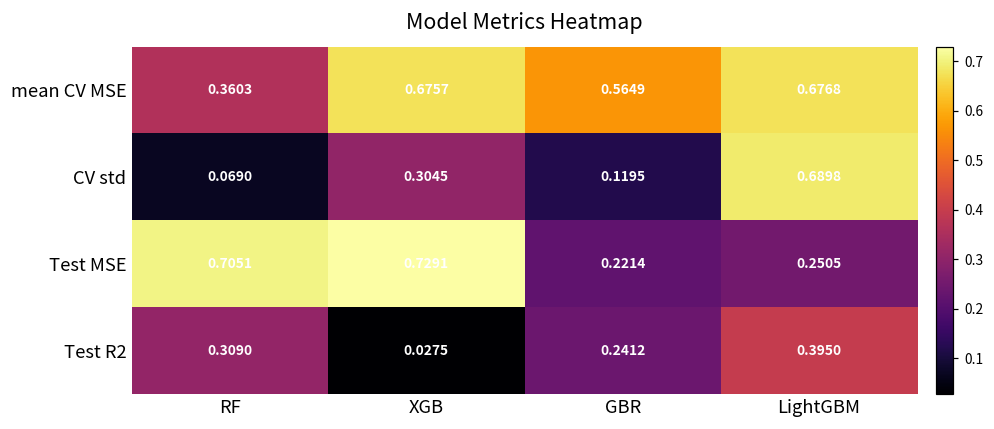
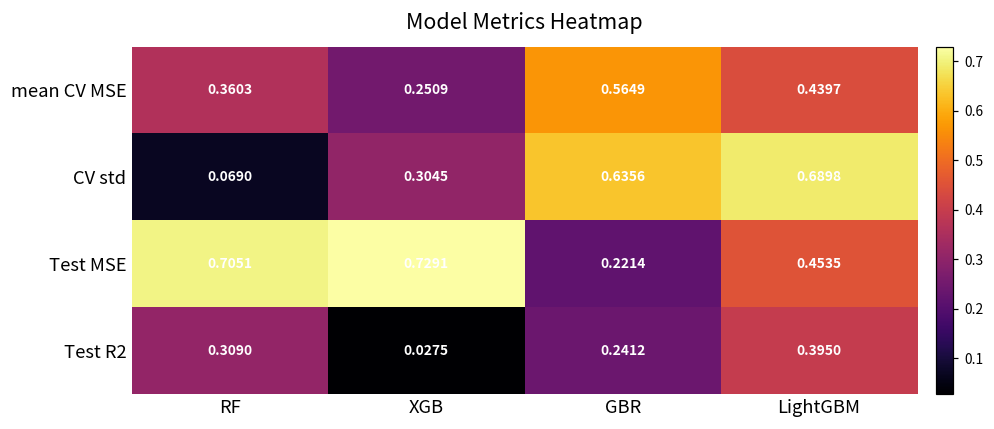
  {
    "mean CV MSE": {
      "RF": 0.3603,
-     "XGB": 0.6757,
+     "XGB": 0.2509,
      "GBR": 0.5649,
-     "LightGBM": 0.6768
+     "LightGBM": 0.4397
    },
    "CV std": {
      "RF": 0.0690,
      "XGB": 0.3045,
-     "GBR": 0.1195,
+     "GBR": 0.6356,
      "LightGBM": 0.6898
    },
    "Test MSE": {
      "RF": 0.7051,
      "XGB": 0.7291,
      "GBR": 0.2214,
-     "LightGBM": 0.2505
+     "LightGBM": 0.4535
    },
    "Test R2": {
      "RF": 0.3090,
      "XGB": 0.0275,
      "GBR": 0.2412,
      "LightGBM": 0.3950
    }
  }
